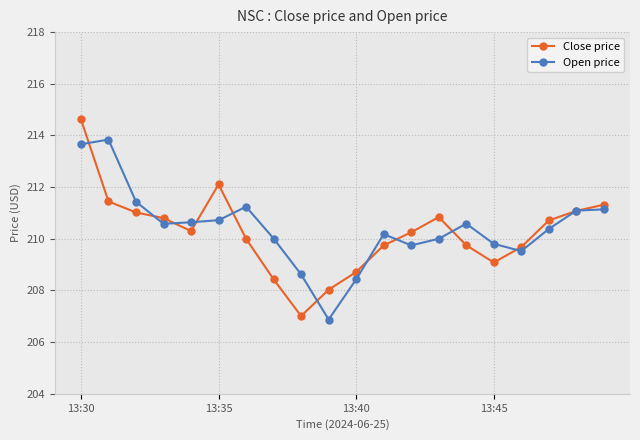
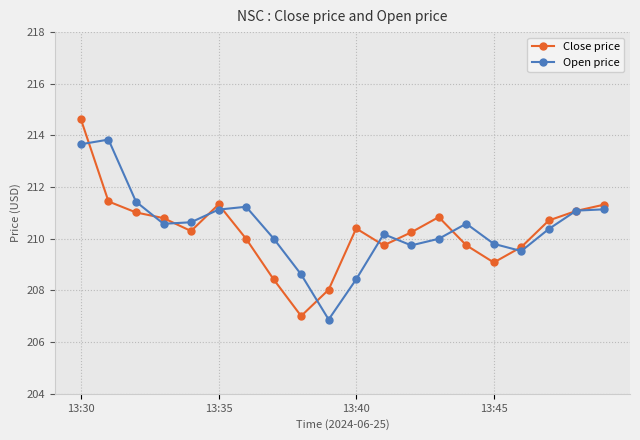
  {
    "Close price": {
      "13:30": 214.6,
-     "13:35": 212.1,
-     "13:40": 208.7,
+     "13:35": 211.3,
+     "13:40": 210.4,
      "13:45": 209.1
    },
    "Open price": {
      "13:30": 213.7,
-     "13:35": 210.7,
+     "13:35": 211.1,
      "13:40": 208.4,
      "13:45": 209.8
    }
  }
